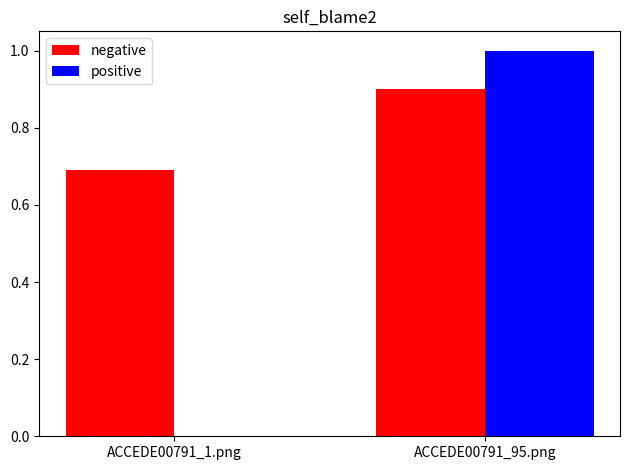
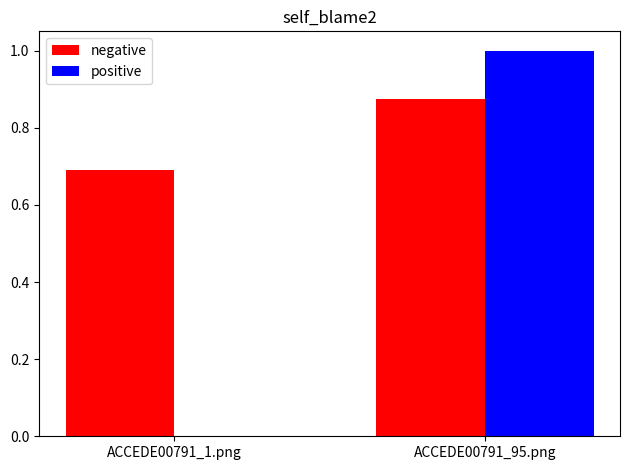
  {
    "negative": {
      "ACCEDE00791_1.png": 0.69,
-     "ACCEDE00791_95.png": 0.90
+     "ACCEDE00791_95.png": 0.88
    },
    "positive": {
      "ACCEDE00791_1.png": 0.00,
      "ACCEDE00791_95.png": 1.00
    }
  }
